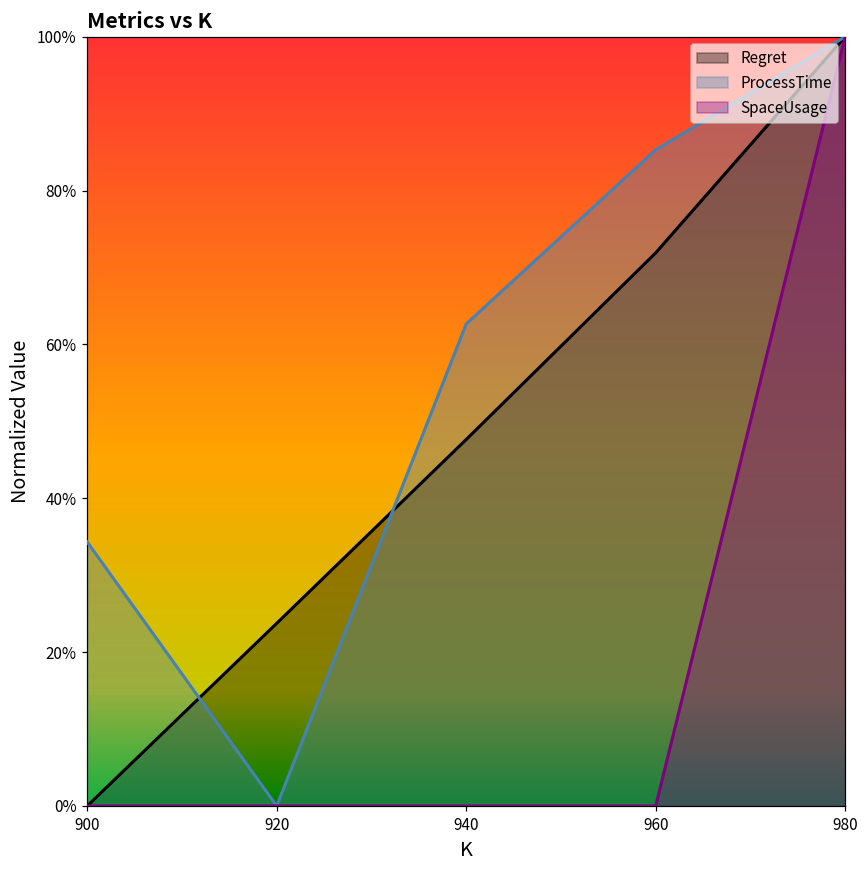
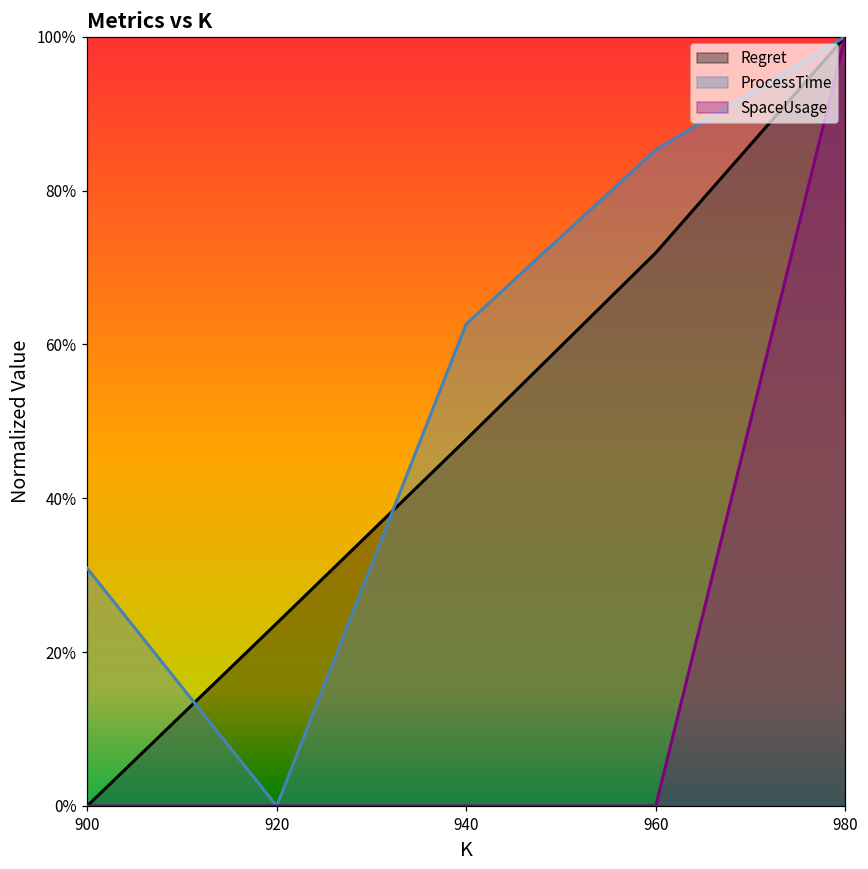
  {
    "Regret": {
      "920": "24%",
      "940": "48%",
      "960": "72%"
    },
    "ProcessTime": {
-     "900": "34%",
+     "900": "31%",
      "940": "63%",
      "960": "85%"
    },
    "SpaceUsage": {
      "940": "0%",
      "960": "0%"
    }
  }
